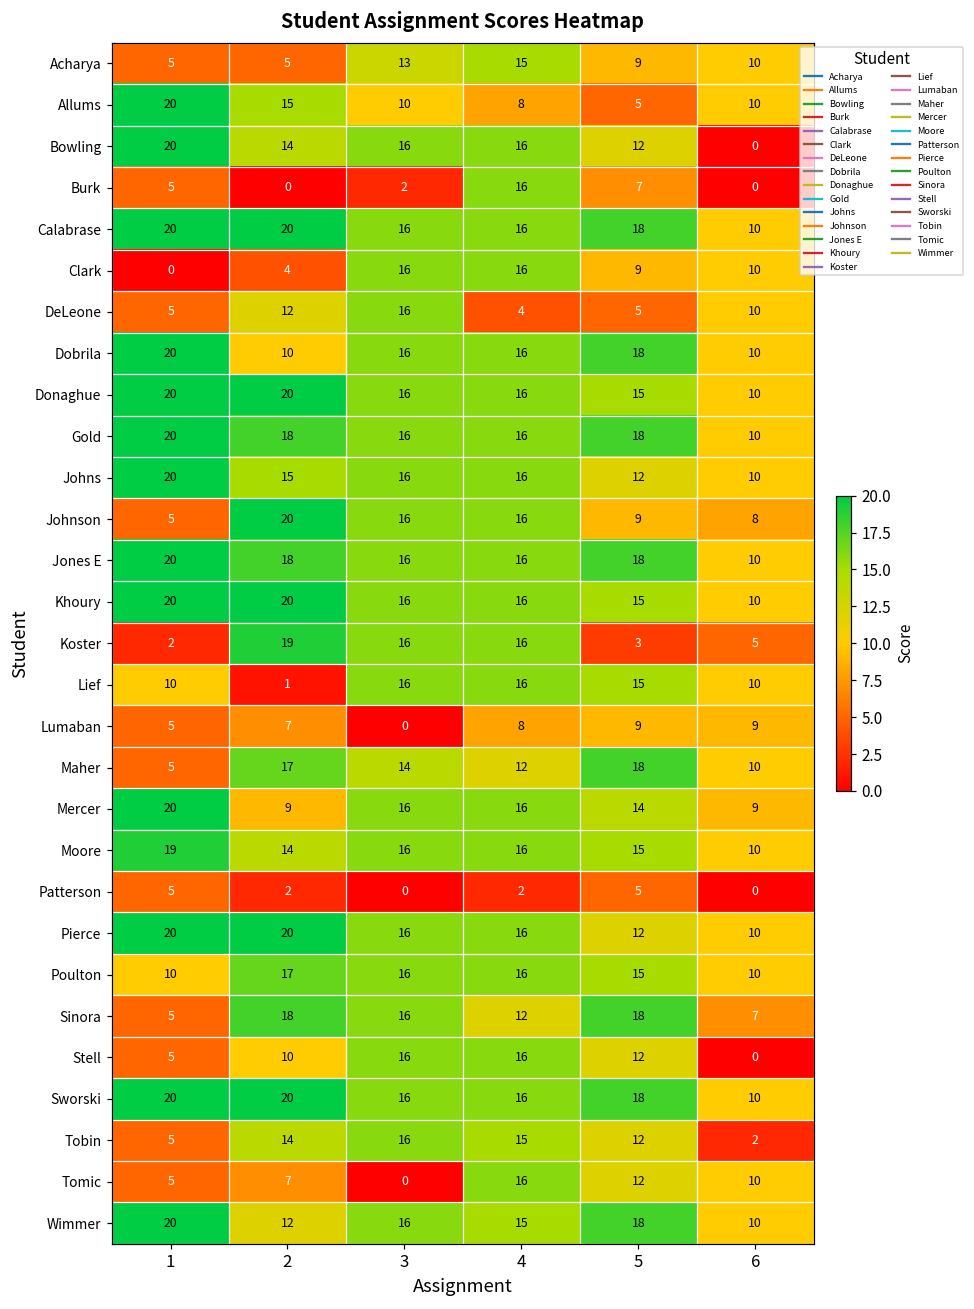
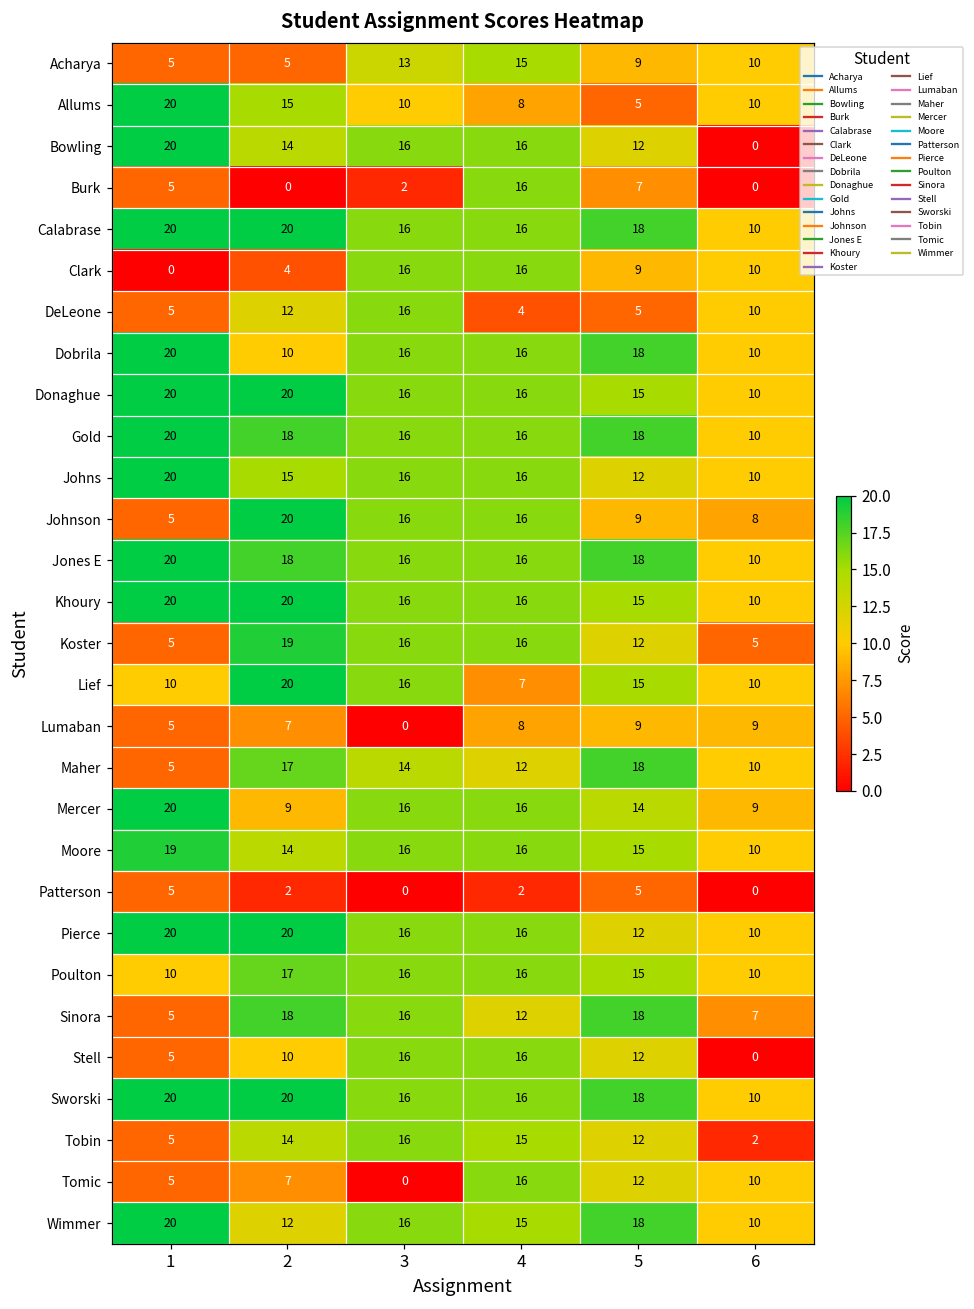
  {
    "Acharya": {
      "1": 5,
      "2": 5,
      "3": 13,
      "4": 15,
      "5": 9,
      "6": 10
    },
    "Allums": {
      "1": 20,
      "2": 15,
      "3": 10,
      "4": 8,
      "5": 5,
      "6": 10
    },
    "Bowling": {
      "1": 20,
      "2": 14,
      "3": 16,
      "4": 16,
      "5": 12,
      "6": 0
    },
    "Burk": {
      "1": 5,
      "2": 0,
      "3": 2,
      "4": 16,
      "5": 7,
      "6": 0
    },
    "Calabrase": {
      "1": 20,
      "2": 20,
      "3": 16,
      "4": 16,
      "5": 18,
      "6": 10
    },
    "Clark": {
      "1": 0,
      "2": 4,
      "3": 16,
      "4": 16,
      "5": 9,
      "6": 10
    },
    "DeLeone": {
      "1": 5,
      "2": 12,
      "3": 16,
      "4": 4,
      "5": 5,
      "6": 10
    },
    "Dobrila": {
      "1": 20,
      "2": 10,
      "3": 16,
      "4": 16,
      "5": 18,
      "6": 10
    },
    "Donaghue": {
      "1": 20,
      "2": 20,
      "3": 16,
      "4": 16,
      "5": 15,
      "6": 10
    },
    "Gold": {
      "1": 20,
      "2": 18,
      "3": 16,
      "4": 16,
      "5": 18,
      "6": 10
    },
    "Johns": {
      "1": 20,
      "2": 15,
      "3": 16,
      "4": 16,
      "5": 12,
      "6": 10
    },
    "Johnson": {
      "1": 5,
      "2": 20,
      "3": 16,
      "4": 16,
      "5": 9,
      "6": 8
    },
    "Jones E": {
      "1": 20,
      "2": 18,
      "3": 16,
      "4": 16,
      "5": 18,
      "6": 10
    },
    "Khoury": {
      "1": 20,
      "2": 20,
      "3": 16,
      "4": 16,
      "5": 15,
      "6": 10
    },
    "Koster": {
-     "1": 2,
+     "1": 5,
      "2": 19,
      "3": 16,
      "4": 16,
-     "5": 3,
+     "5": 12,
      "6": 5
    },
    "Lief": {
      "1": 10,
-     "2": 1,
+     "2": 20,
      "3": 16,
-     "4": 16,
+     "4": 7,
      "5": 15,
      "6": 10
    },
    "Lumaban": {
      "1": 5,
      "2": 7,
      "3": 0,
      "4": 8,
      "5": 9,
      "6": 9
    },
    "Maher": {
      "1": 5,
      "2": 17,
      "3": 14,
      "4": 12,
      "5": 18,
      "6": 10
    },
    "Mercer": {
      "1": 20,
      "2": 9,
      "3": 16,
      "4": 16,
      "5": 14,
      "6": 9
    },
    "Moore": {
      "1": 19,
      "2": 14,
      "3": 16,
      "4": 16,
      "5": 15,
      "6": 10
    },
    "Patterson": {
      "1": 5,
      "2": 2,
      "3": 0,
      "4": 2,
      "5": 5,
      "6": 0
    },
    "Pierce": {
      "1": 20,
      "2": 20,
      "3": 16,
      "4": 16,
      "5": 12,
      "6": 10
    },
    "Poulton": {
      "1": 10,
      "2": 17,
      "3": 16,
      "4": 16,
      "5": 15,
      "6": 10
    },
    "Sinora": {
      "1": 5,
      "2": 18,
      "3": 16,
      "4": 12,
      "5": 18,
      "6": 7
    },
    "Stell": {
      "1": 5,
      "2": 10,
      "3": 16,
      "4": 16,
      "5": 12,
      "6": 0
    },
    "Sworski": {
      "1": 20,
      "2": 20,
      "3": 16,
      "4": 16,
      "5": 18,
      "6": 10
    },
    "Tobin": {
      "1": 5,
      "2": 14,
      "3": 16,
      "4": 15,
      "5": 12,
      "6": 2
    },
    "Tomic": {
      "1": 5,
      "2": 7,
      "3": 0,
      "4": 16,
      "5": 12,
      "6": 10
    },
    "Wimmer": {
      "1": 20,
      "2": 12,
      "3": 16,
      "4": 15,
      "5": 18,
      "6": 10
    }
  }
